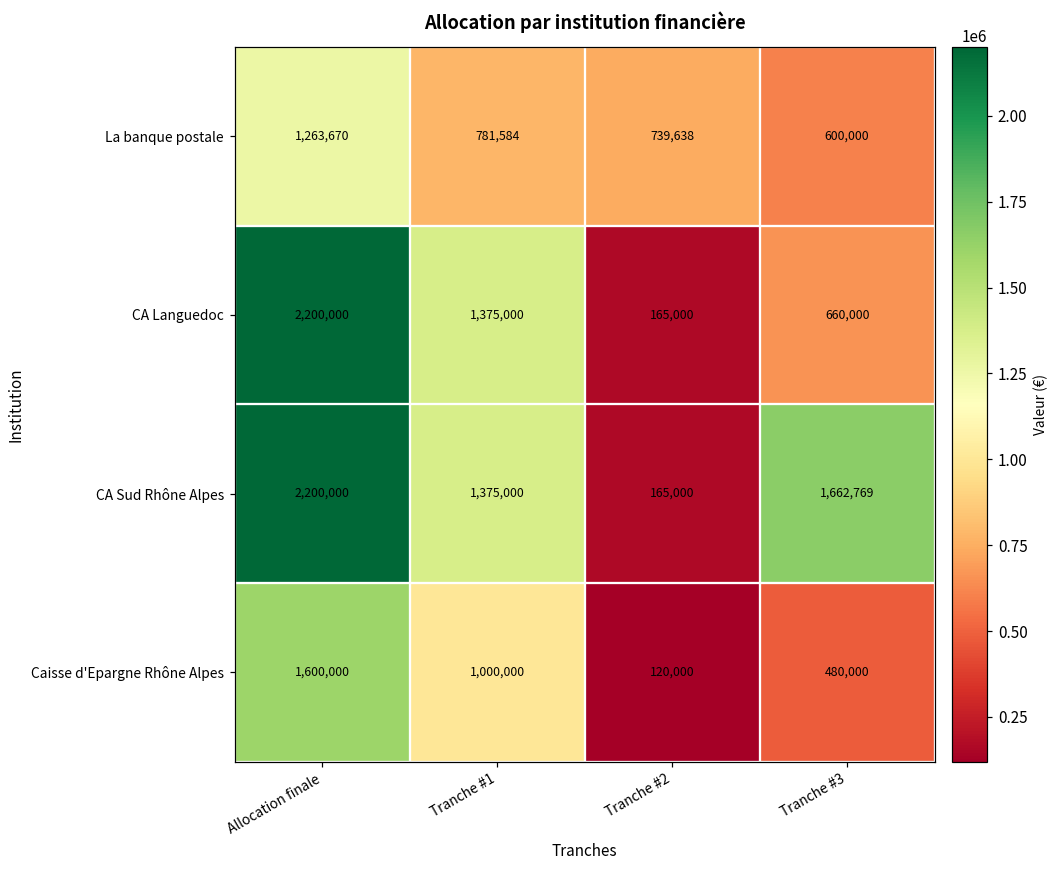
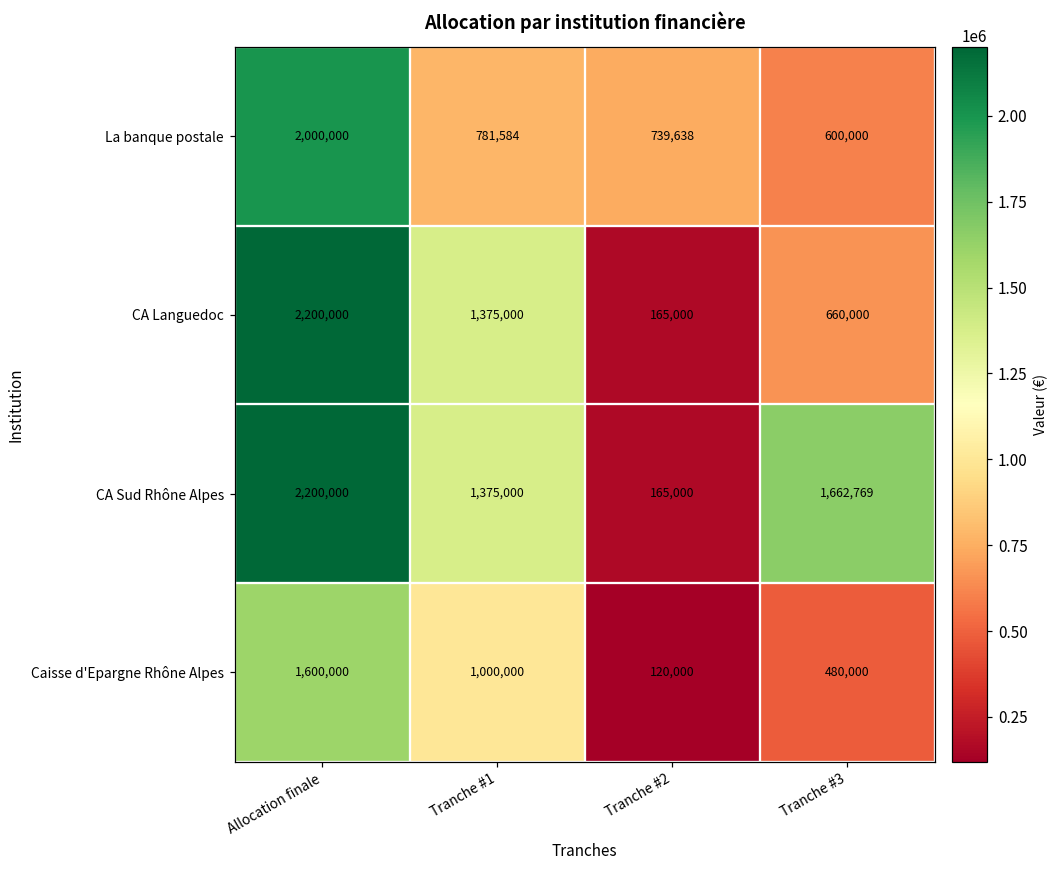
  {
    "La banque postale": {
-     "Allocation finale": "1,263,670",
+     "Allocation finale": "2,000,000",
      "Tranche #1": "781,584",
      "Tranche #2": "739,638",
      "Tranche #3": "600,000"
    },
    "CA Languedoc": {
      "Allocation finale": "2,200,000",
      "Tranche #1": "1,375,000",
      "Tranche #2": "165,000",
      "Tranche #3": "660,000"
    },
    "CA Sud Rhône Alpes": {
      "Allocation finale": "2,200,000",
      "Tranche #1": "1,375,000",
      "Tranche #2": "165,000",
      "Tranche #3": "1,662,769"
    },
    "Caisse d'Epargne Rhône Alpes": {
      "Allocation finale": "1,600,000",
      "Tranche #1": "1,000,000",
      "Tranche #2": "120,000",
      "Tranche #3": "480,000"
    }
  }
